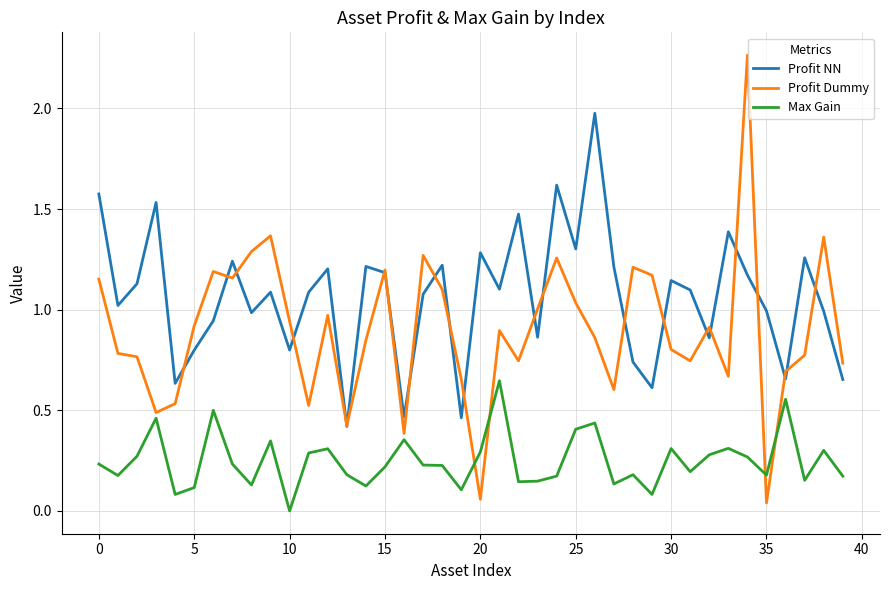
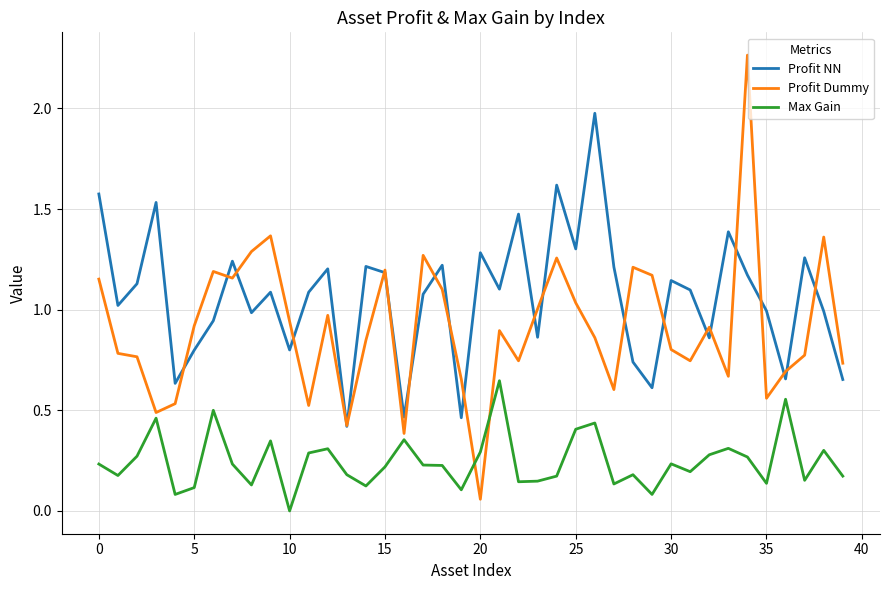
  {
    "Profit NN": {
      "0": 1.58,
      "5": 0.80,
      "10": 0.80,
      "15": 1.18,
      "20": 1.28,
      "25": 1.30,
      "30": 1.15,
      "35": 0.99
    },
    "Profit Dummy": {
      "0": 1.15,
      "5": 0.92,
      "10": 0.94,
      "15": 1.20,
      "20": 0.06,
      "25": 1.03,
      "30": 0.80,
-     "35": 0.04
+     "35": 0.56
    },
    "Max Gain": {
      "0": 0.23,
      "5": 0.12,
      "10": 0.00,
      "15": 0.22,
      "20": 0.29,
      "25": 0.41,
-     "30": 0.31,
-     "35": 0.18
+     "30": 0.23,
+     "35": 0.14
    }
  }
